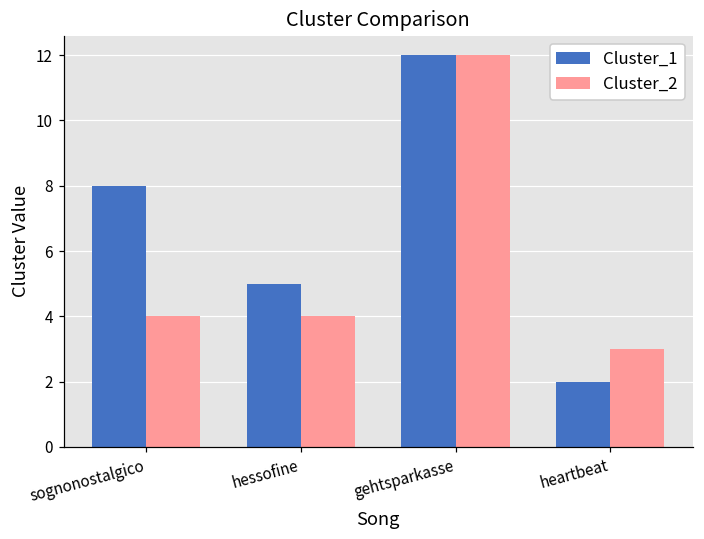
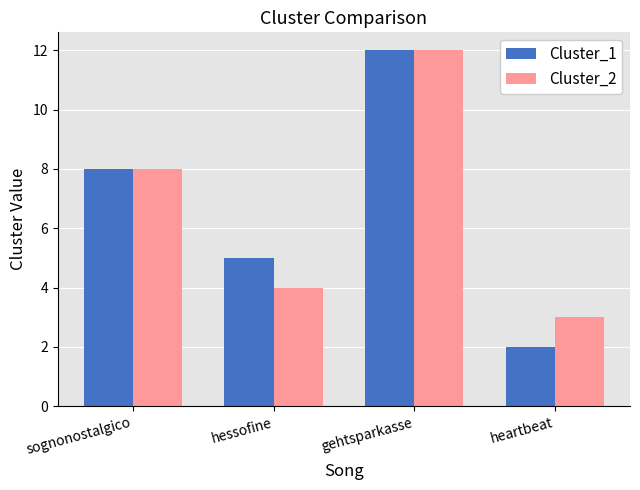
  {
    "Cluster_1": {
      "sognonostalgico": 8,
      "hessofine": 5,
      "gehtsparkasse": 12,
      "heartbeat": 2
    },
    "Cluster_2": {
-     "sognonostalgico": 4,
+     "sognonostalgico": 8,
      "hessofine": 4,
      "gehtsparkasse": 12,
      "heartbeat": 3
    }
  }
